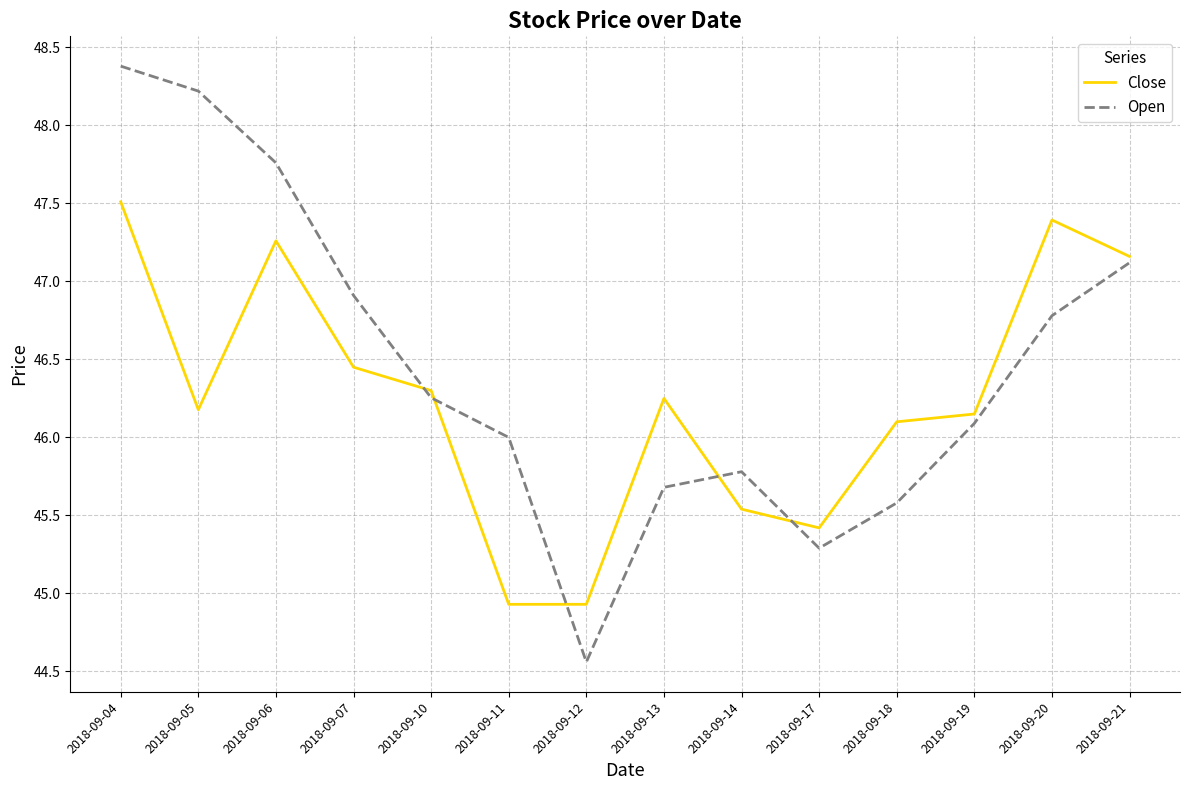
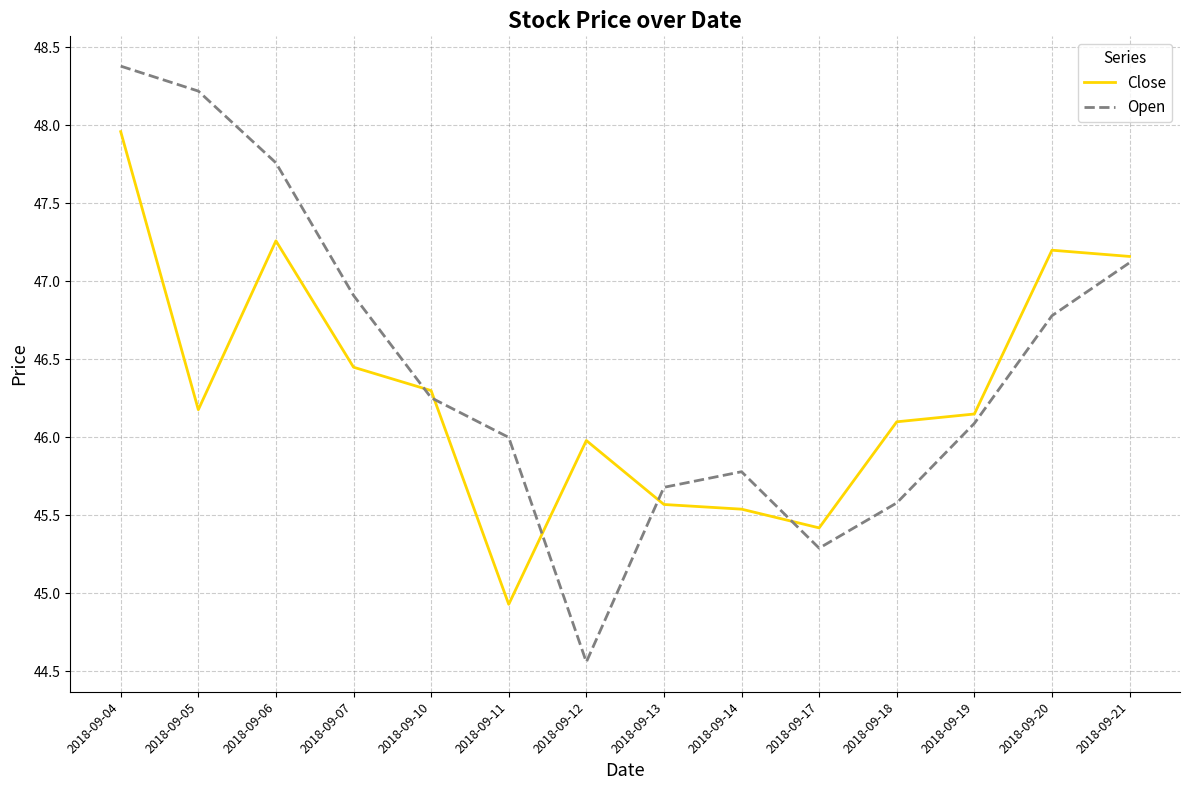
  {
    "Close": {
-     "2018-09-04": 47.51,
+     "2018-09-04": 47.96,
      "2018-09-05": 46.18,
      "2018-09-06": 47.26,
      "2018-09-07": 46.45,
      "2018-09-10": 46.30,
      "2018-09-11": 44.93,
-     "2018-09-12": 44.93,
-     "2018-09-13": 46.25,
+     "2018-09-12": 45.98,
+     "2018-09-13": 45.57,
      "2018-09-14": 45.54,
      "2018-09-17": 45.42,
      "2018-09-18": 46.10,
      "2018-09-19": 46.15,
-     "2018-09-20": 47.39,
+     "2018-09-20": 47.20,
      "2018-09-21": 47.16
    },
    "Open": {
      "2018-09-04": 48.38,
      "2018-09-05": 48.22,
      "2018-09-06": 47.76,
      "2018-09-07": 46.91,
      "2018-09-10": 46.25,
      "2018-09-11": 46.00,
      "2018-09-12": 44.56,
      "2018-09-13": 45.68,
      "2018-09-14": 45.78,
      "2018-09-17": 45.29,
      "2018-09-18": 45.58,
      "2018-09-19": 46.09,
      "2018-09-20": 46.78,
      "2018-09-21": 47.12
    }
  }
